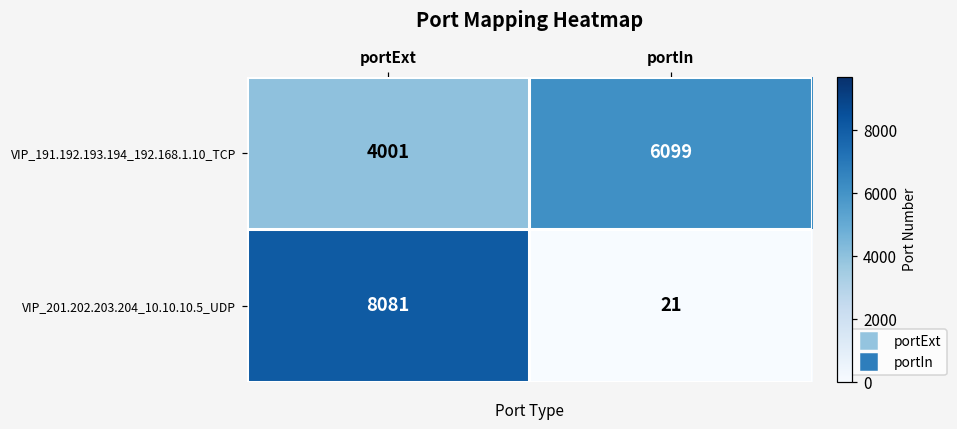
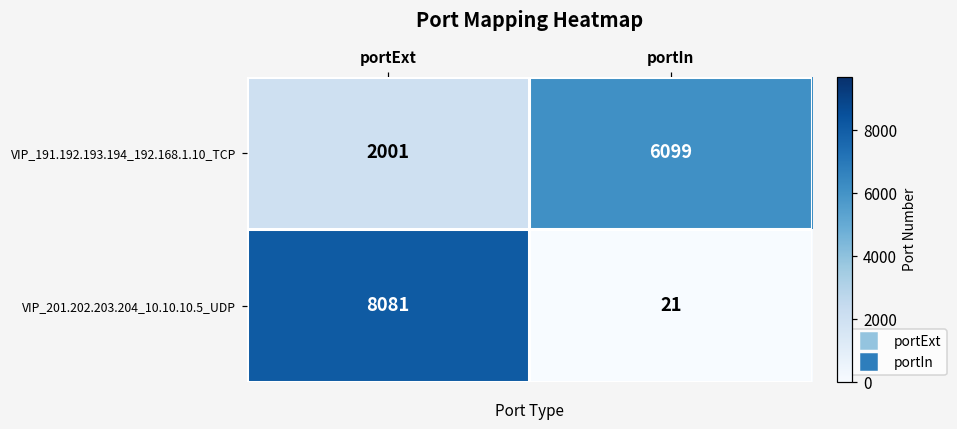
  {
    "VIP_191.192.193.194_192.168.1.10_TCP": {
-     "portExt": 4001,
+     "portExt": 2001,
      "portIn": 6099
    },
    "VIP_201.202.203.204_10.10.10.5_UDP": {
      "portExt": 8081,
      "portIn": 21
    }
  }
